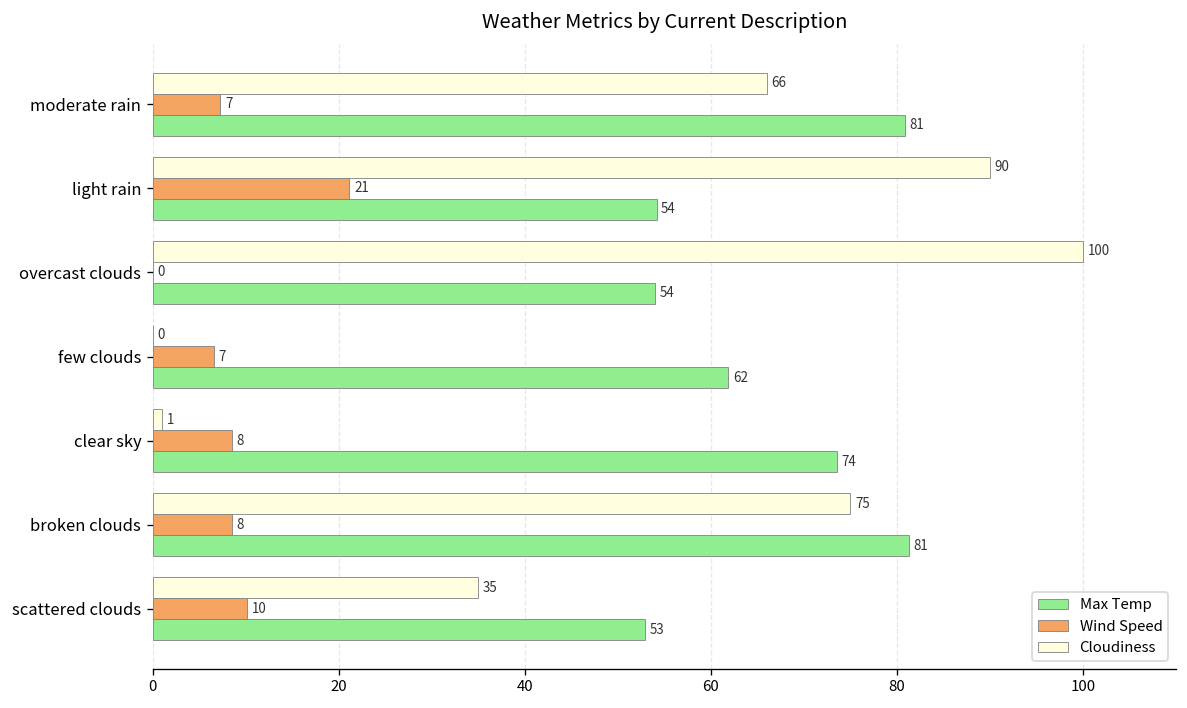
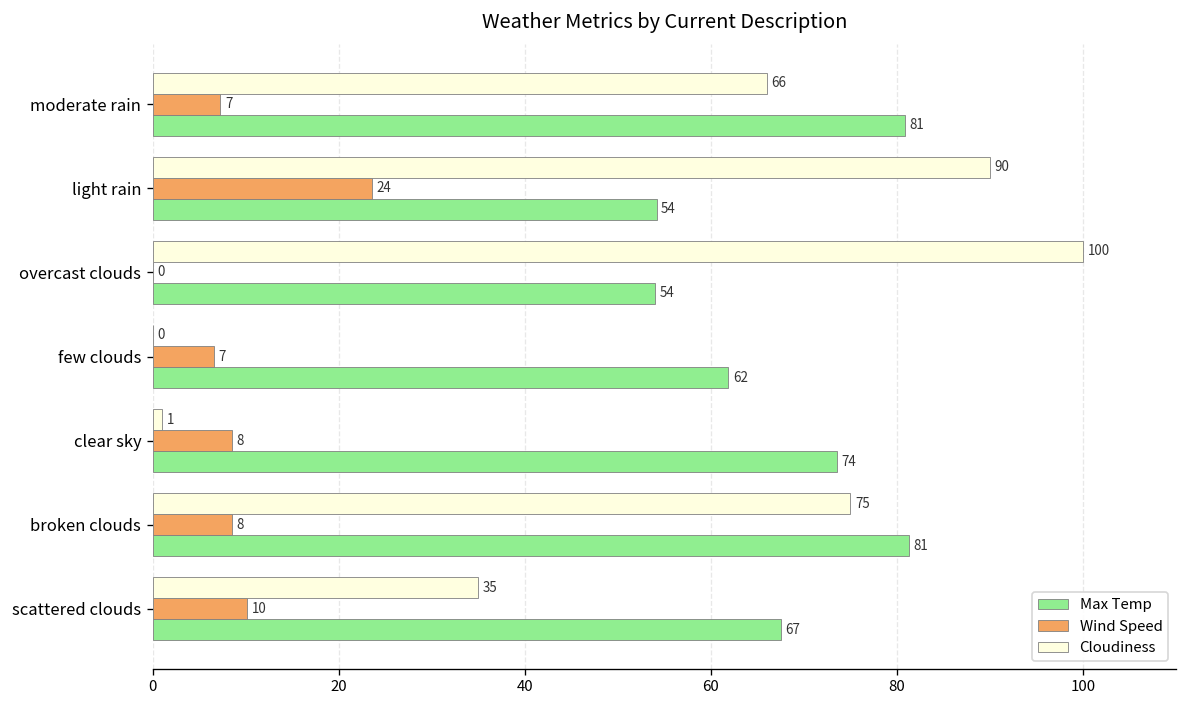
  {
    "Max Temp": {
      "moderate rain": 81,
      "light rain": 54,
      "overcast clouds": 54,
      "few clouds": 62,
      "clear sky": 74,
      "broken clouds": 81,
-     "scattered clouds": 53
+     "scattered clouds": 67
    },
    "Wind Speed": {
      "moderate rain": 7,
-     "light rain": 21,
+     "light rain": 24,
      "overcast clouds": 0,
      "few clouds": 7,
      "clear sky": 8,
      "broken clouds": 8,
      "scattered clouds": 10
    },
    "Cloudiness": {
      "moderate rain": 66,
      "light rain": 90,
      "overcast clouds": 100,
      "few clouds": 0,
      "clear sky": 1,
      "broken clouds": 75,
      "scattered clouds": 35
    }
  }
